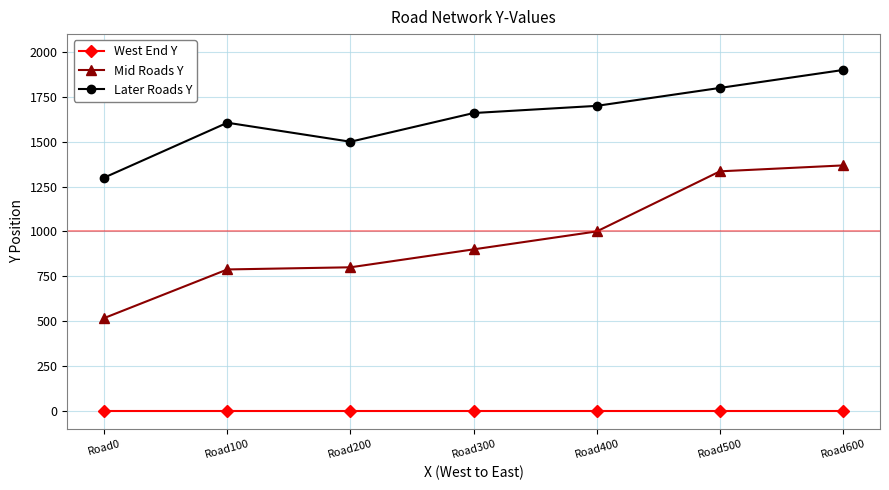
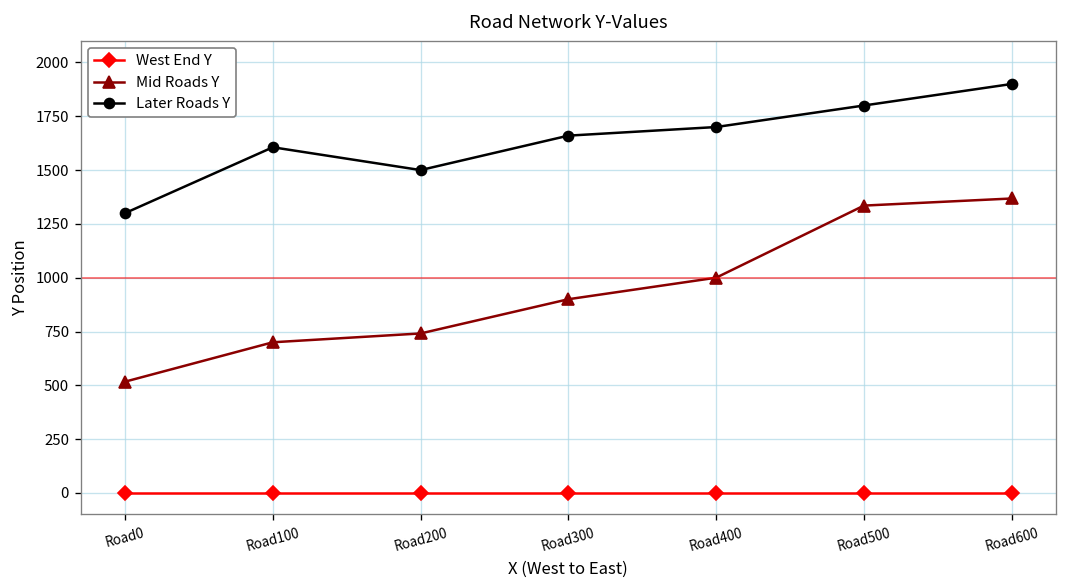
  {
    "West End Y": {
      "Road0": 0,
      "Road100": 0,
      "Road200": 0,
      "Road300": 0,
      "Road400": 0,
      "Road500": 0,
      "Road600": 0
    },
    "Mid Roads Y": {
      "Road0": 520,
-     "Road100": 790,
-     "Road200": 800,
+     "Road100": 700,
+     "Road200": 740,
      "Road300": 900,
      "Road400": 1000,
      "Road500": 1340,
      "Road600": 1370
    },
    "Later Roads Y": {
      "Road0": 1300,
      "Road100": 1610,
      "Road200": 1500,
      "Road300": 1660,
      "Road400": 1700,
      "Road500": 1800,
      "Road600": 1900
    }
  }
